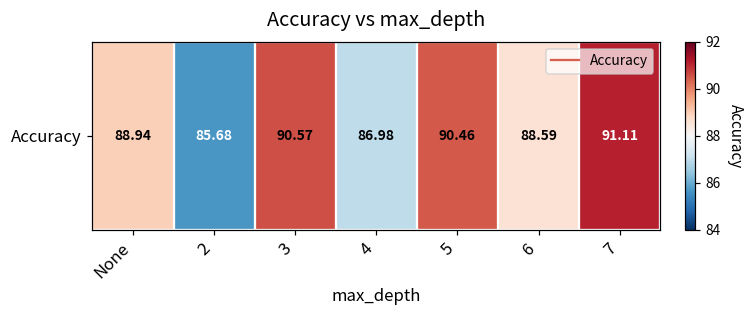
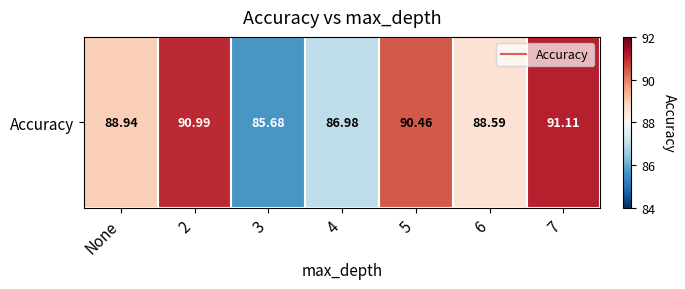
  {
    "Accuracy": {
      "None": 88.94,
-     "2": 85.68,
-     "3": 90.57,
+     "2": 90.99,
+     "3": 85.68,
      "4": 86.98,
      "5": 90.46,
      "6": 88.59,
      "7": 91.11
    }
  }
